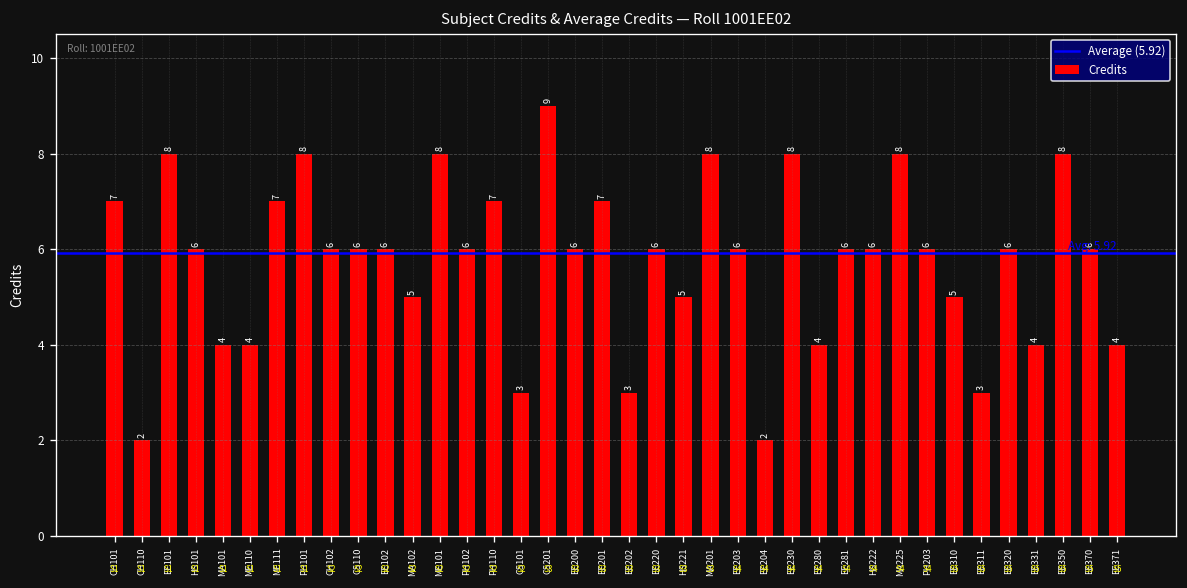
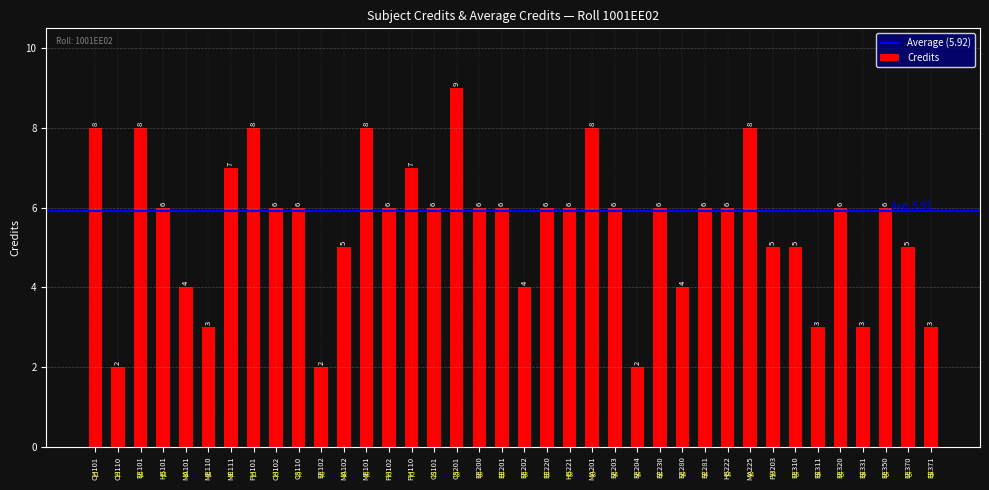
  {
-   "CH101": 7,
+   "CH101": 8,
    "CH110": 2,
    "EE101": 8,
    "HS101": 6,
    "MA101": 4,
-   "ME110": 4,
+   "ME110": 3,
    "ME111": 7,
    "PH101": 8,
    "CH102": 6,
    "CS110": 6,
-   "EE102": 6,
+   "EE102": 2,
    "MA102": 5,
    "ME101": 8,
    "PH102": 6,
    "PH110": 7,
-   "CS101": 3,
+   "CS101": 6,
    "CS201": 9,
    "EE200": 6,
-   "EE201": 7,
-   "EE202": 3,
+   "EE201": 6,
+   "EE202": 4,
    "EE220": 6,
-   "HS221": 5,
+   "HS221": 6,
    "MA201": 8,
    "EE203": 6,
    "EE204": 2,
-   "EE230": 8,
+   "EE230": 6,
    "EE280": 4,
    "EE281": 6,
    "HS222": 6,
    "MA225": 8,
-   "PH203": 6,
+   "PH203": 5,
    "EE310": 5,
    "EE311": 3,
    "EE320": 6,
-   "EE331": 4,
-   "EE350": 8,
-   "EE370": 6,
-   "EE371": 4
+   "EE331": 3,
+   "EE350": 6,
+   "EE370": 5,
+   "EE371": 3
  }
